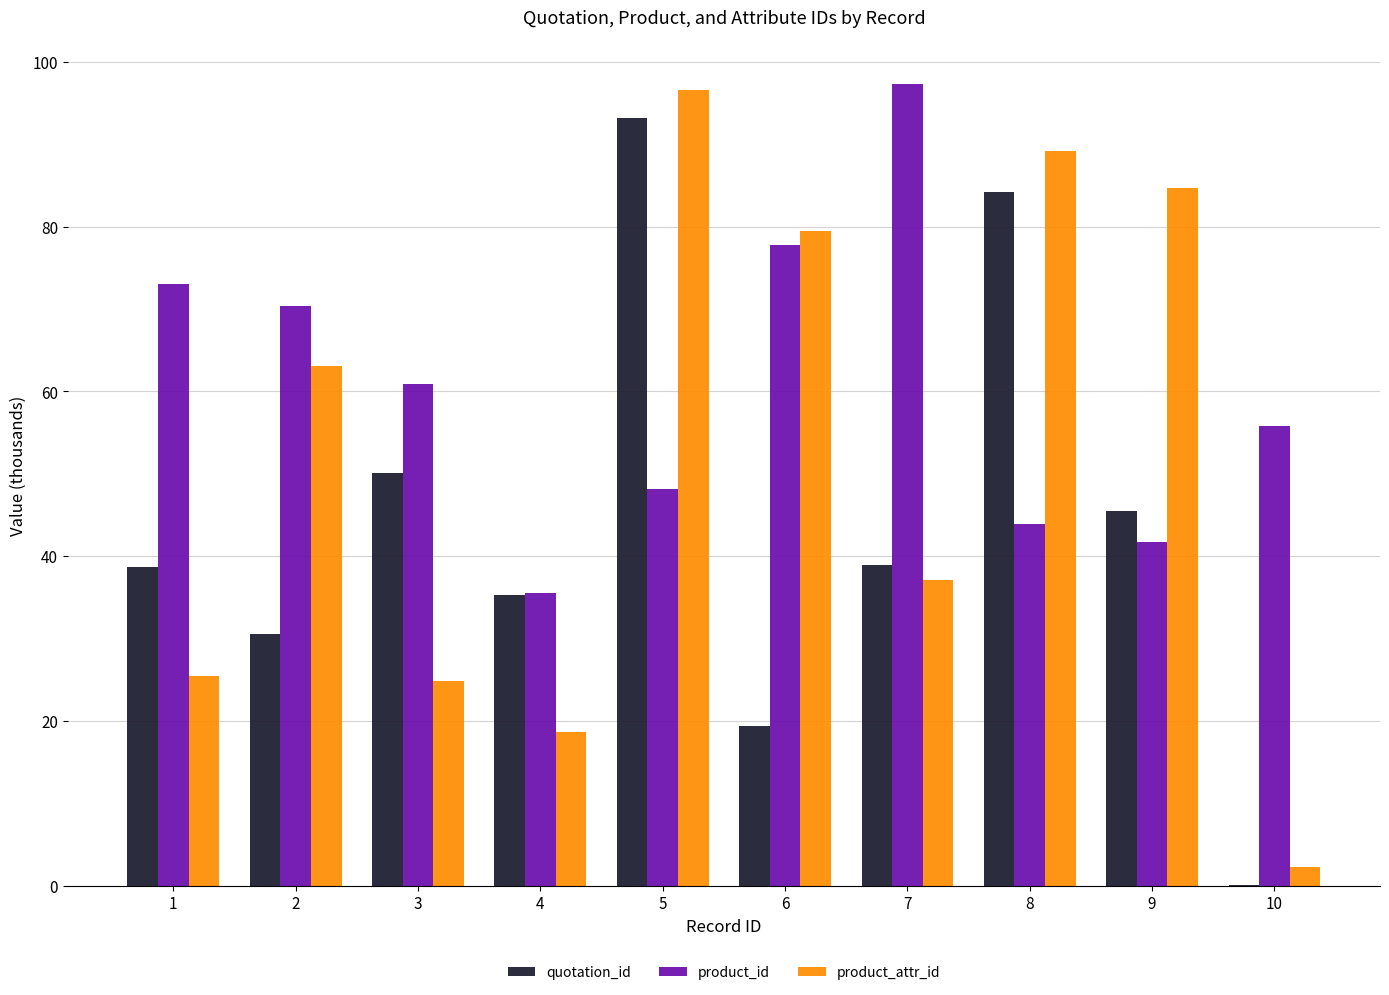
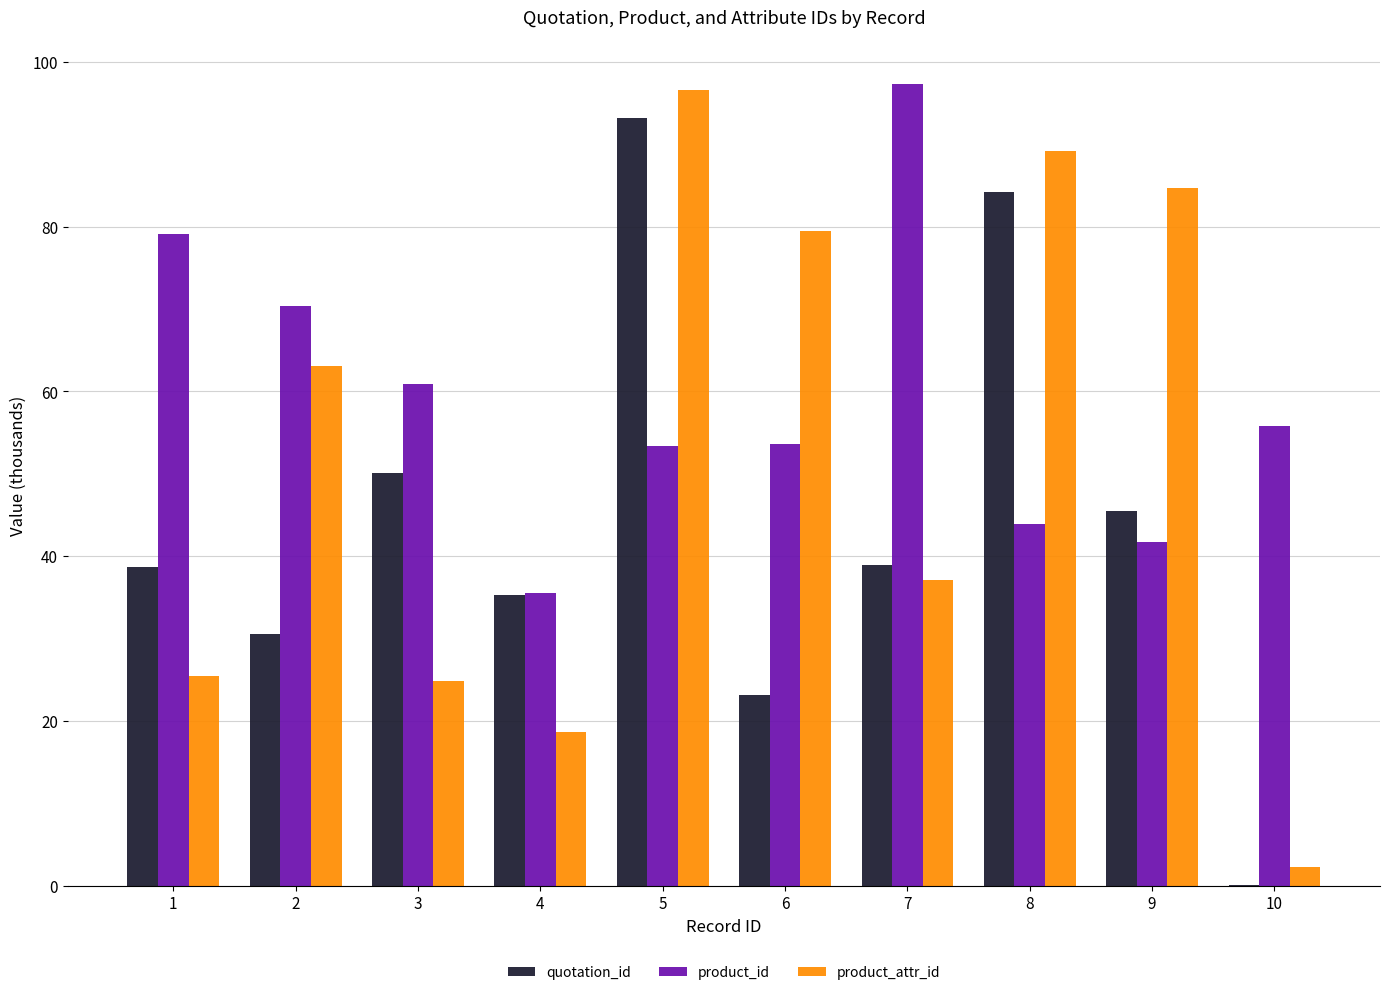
  {
    "quotation_id": {
      "1": 39,
      "2": 31,
      "3": 50,
      "4": 35,
      "5": 93,
-     "6": 19,
+     "6": 23,
      "7": 39,
      "8": 84,
      "9": 45
    },
    "product_id": {
-     "1": 73,
+     "1": 79,
      "2": 70,
      "3": 61,
      "4": 36,
-     "5": 48,
-     "6": 78,
+     "5": 53,
+     "6": 54,
      "7": 97,
      "8": 44,
      "9": 42,
      "10": 56
    },
    "product_attr_id": {
      "1": 25,
      "2": 63,
      "3": 25,
      "4": 19,
      "5": 97,
      "6": 79,
      "7": 37,
      "8": 89,
      "9": 85,
      "10": 2
    }
  }
